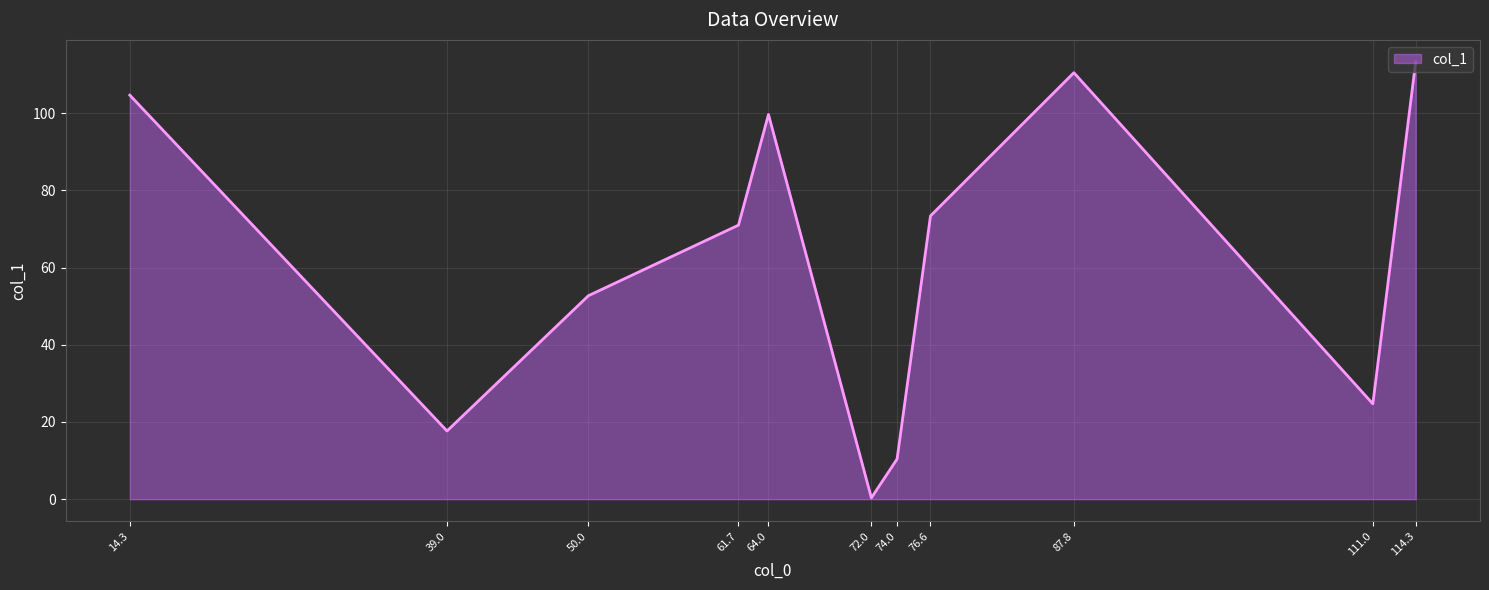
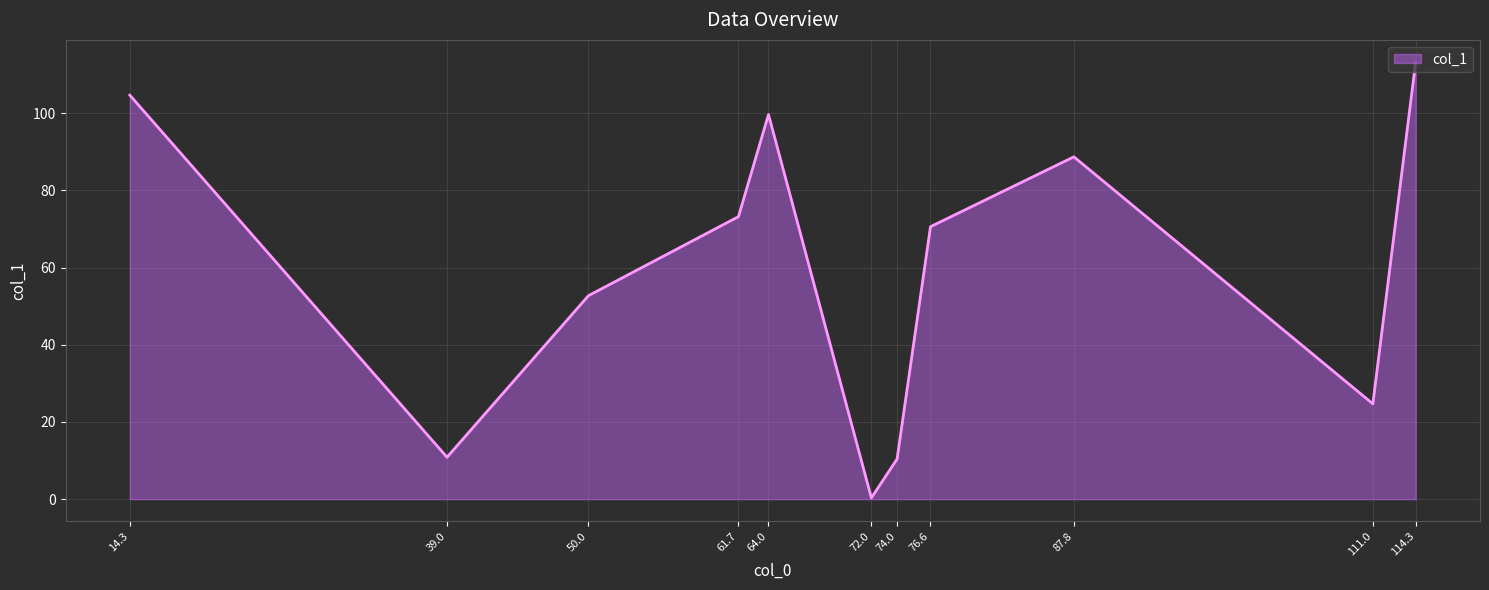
  {
    "14.3": 105,
-   "39.0": 18,
+   "39.0": 11,
    "50.0": 53,
-   "61.7": 71,
+   "61.7": 73,
    "64.0": 100,
    "72.0": 0,
    "74.0": 10,
-   "76.6": 73,
-   "87.8": 111,
+   "76.6": 71,
+   "87.8": 89,
    "111.0": 25
  }
